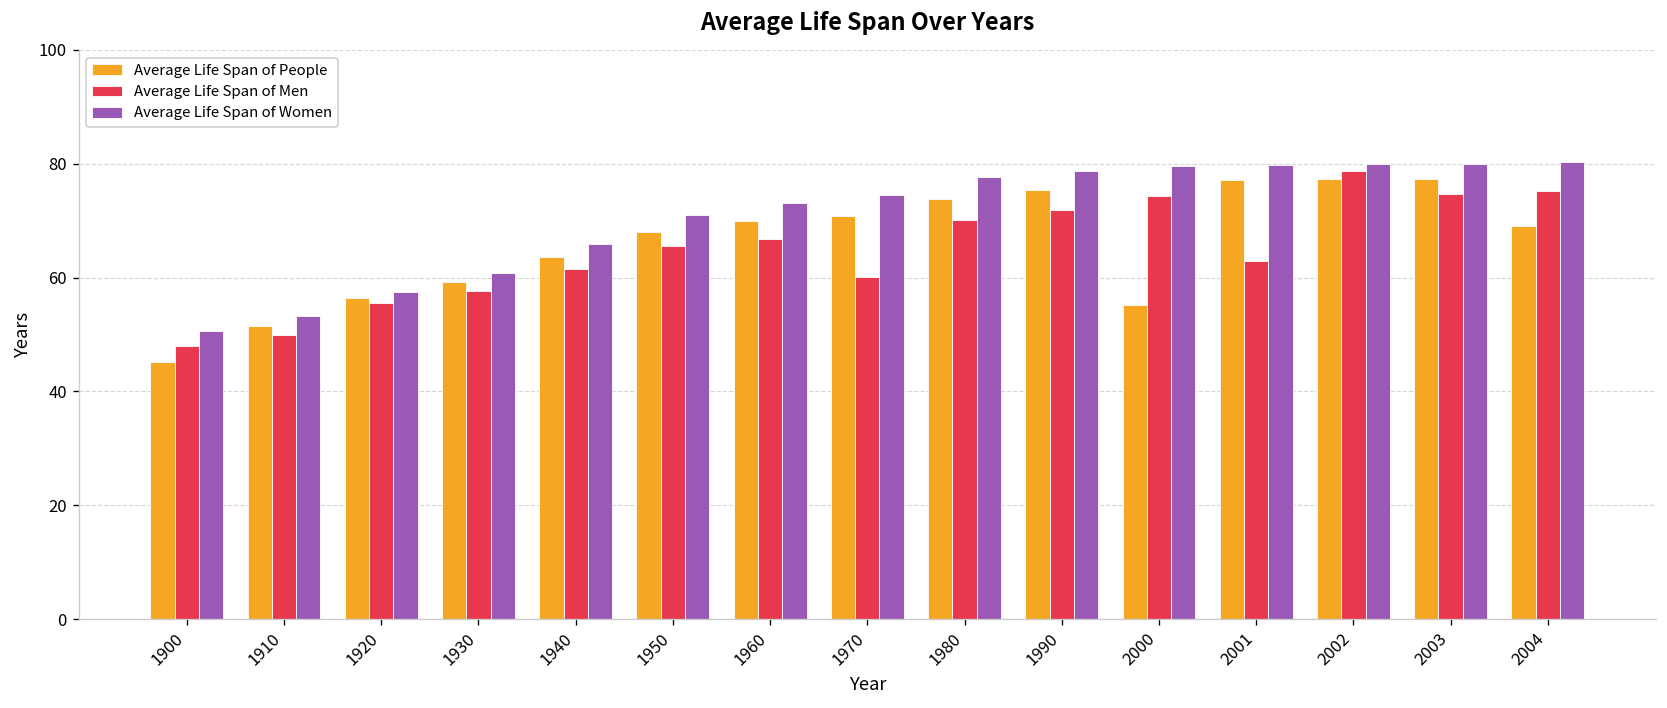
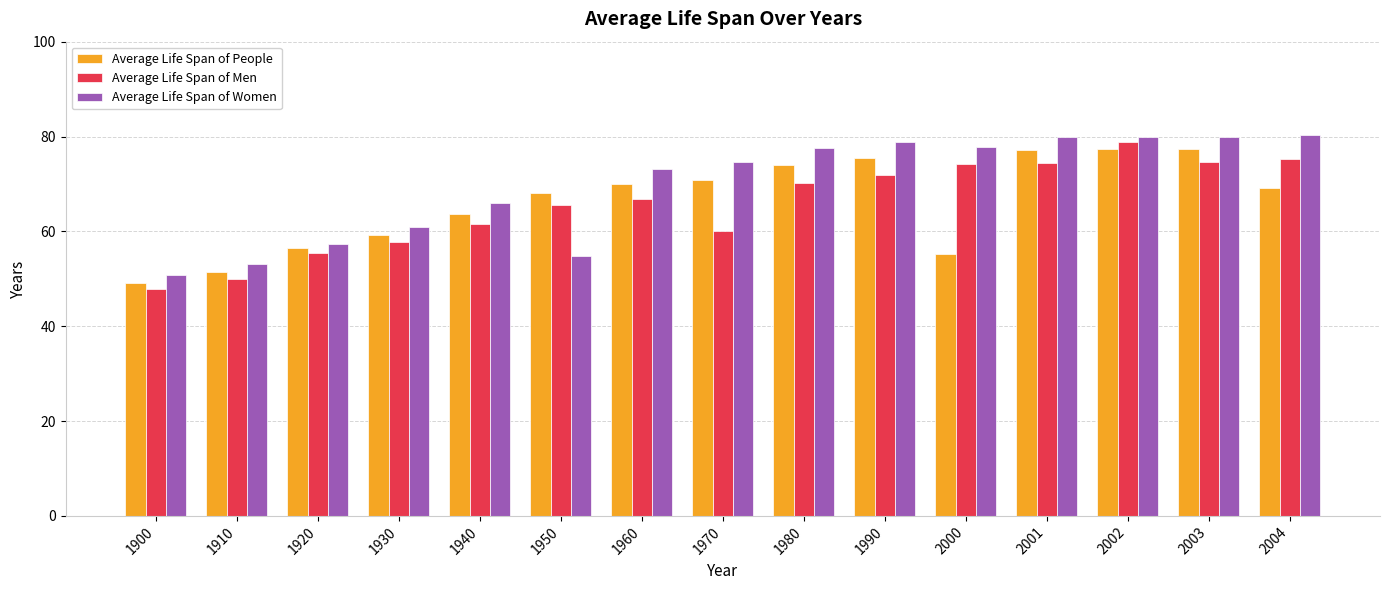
  {
    "Average Life Span of People": {
-     "1900": 45,
+     "1900": 49,
      "1910": 52,
      "1920": 56,
      "1930": 59,
      "1940": 64,
      "1950": 68,
      "1960": 70,
      "1970": 71,
      "1980": 74,
      "1990": 75,
      "2000": 55,
      "2001": 77,
      "2002": 77,
      "2003": 77,
      "2004": 69
    },
    "Average Life Span of Men": {
      "1900": 48,
      "1910": 50,
      "1920": 56,
      "1930": 58,
      "1940": 62,
      "1950": 66,
      "1960": 67,
      "1970": 60,
      "1980": 70,
      "1990": 72,
      "2000": 74,
-     "2001": 63,
+     "2001": 74,
      "2002": 79,
      "2003": 75,
      "2004": 75
    },
    "Average Life Span of Women": {
      "1900": 51,
      "1910": 53,
      "1920": 57,
      "1930": 61,
      "1940": 66,
-     "1950": 71,
+     "1950": 55,
      "1960": 73,
      "1970": 75,
      "1980": 78,
      "1990": 79,
-     "2000": 80,
+     "2000": 78,
      "2001": 80,
      "2002": 80,
      "2003": 80,
      "2004": 80
    }
  }
